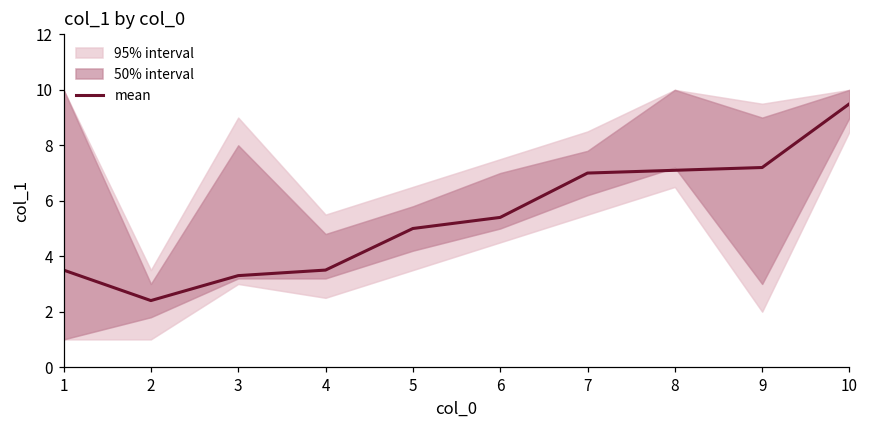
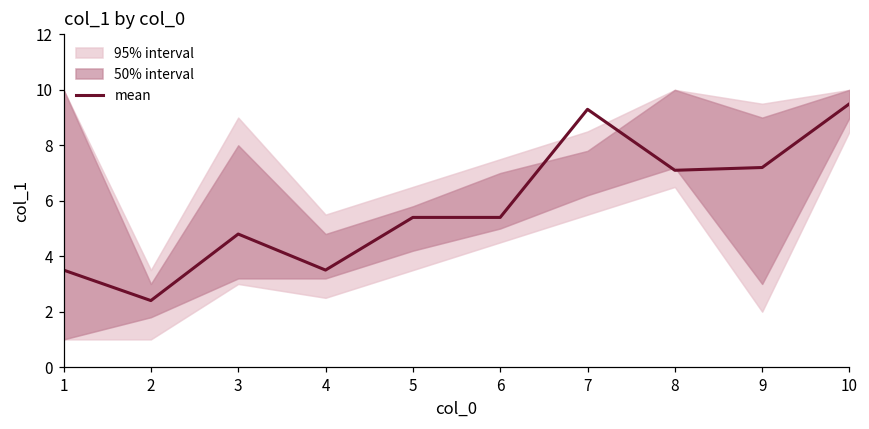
  {
    "mean": {
      "1": 3.5,
      "2": 2.4,
-     "3": 3.3,
+     "3": 4.8,
      "4": 3.5,
-     "5": 5.0,
+     "5": 5.4,
      "6": 5.4,
-     "7": 7.0,
+     "7": 9.3,
      "8": 7.1,
      "9": 7.2,
      "10": 9.5
    }
  }
